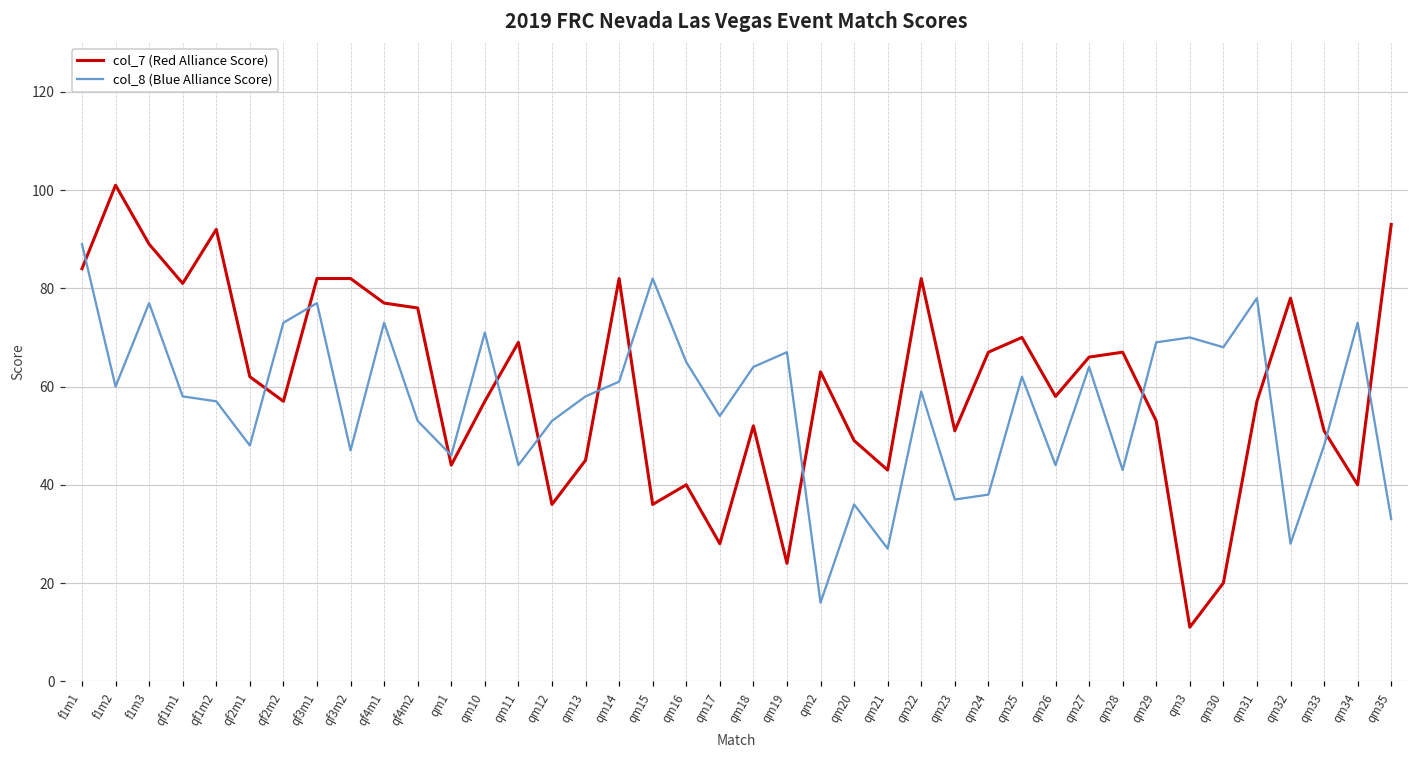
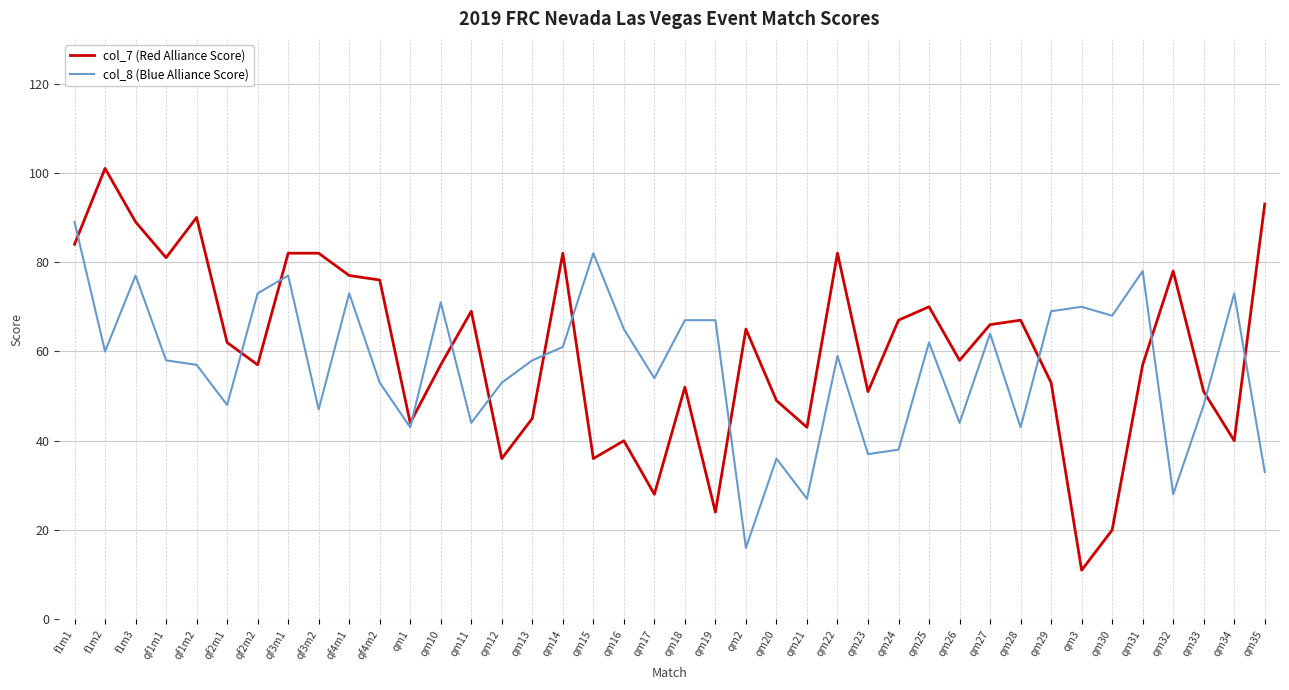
  {
    "col_7 (Red Alliance Score)": {
      "f1m1": 84,
      "f1m2": 101,
      "f1m3": 89,
      "qf1m1": 81,
-     "qf1m2": 92,
+     "qf1m2": 90,
      "qf2m1": 62,
      "qf2m2": 57,
      "qf3m1": 82,
      "qf3m2": 82,
      "qf4m1": 77,
      "qf4m2": 76,
      "qm1": 44,
      "qm10": 57,
      "qm11": 69,
      "qm12": 36,
      "qm13": 45,
      "qm14": 82,
      "qm15": 36,
      "qm16": 40,
      "qm17": 28,
      "qm18": 52,
      "qm19": 24,
-     "qm2": 63,
+     "qm2": 65,
      "qm20": 49,
      "qm21": 43,
      "qm22": 82,
      "qm23": 51,
      "qm24": 67,
      "qm25": 70,
      "qm26": 58,
      "qm27": 66,
      "qm28": 67,
      "qm29": 53,
      "qm3": 11,
      "qm30": 20,
      "qm31": 57,
      "qm32": 78,
      "qm33": 51,
      "qm34": 40,
      "qm35": 93
    },
    "col_8 (Blue Alliance Score)": {
      "f1m1": 89,
      "f1m2": 60,
      "f1m3": 77,
      "qf1m1": 58,
      "qf1m2": 57,
      "qf2m1": 48,
      "qf2m2": 73,
      "qf3m1": 77,
      "qf3m2": 47,
      "qf4m1": 73,
      "qf4m2": 53,
-     "qm1": 46,
+     "qm1": 43,
      "qm10": 71,
      "qm11": 44,
      "qm12": 53,
      "qm13": 58,
      "qm14": 61,
      "qm15": 82,
      "qm16": 65,
      "qm17": 54,
-     "qm18": 64,
+     "qm18": 67,
      "qm19": 67,
      "qm2": 16,
      "qm20": 36,
      "qm21": 27,
      "qm22": 59,
      "qm23": 37,
      "qm24": 38,
      "qm25": 62,
      "qm26": 44,
      "qm27": 64,
      "qm28": 43,
      "qm29": 69,
      "qm3": 70,
      "qm30": 68,
      "qm31": 78,
      "qm32": 28,
      "qm33": 48,
      "qm34": 73,
      "qm35": 33
    }
  }
